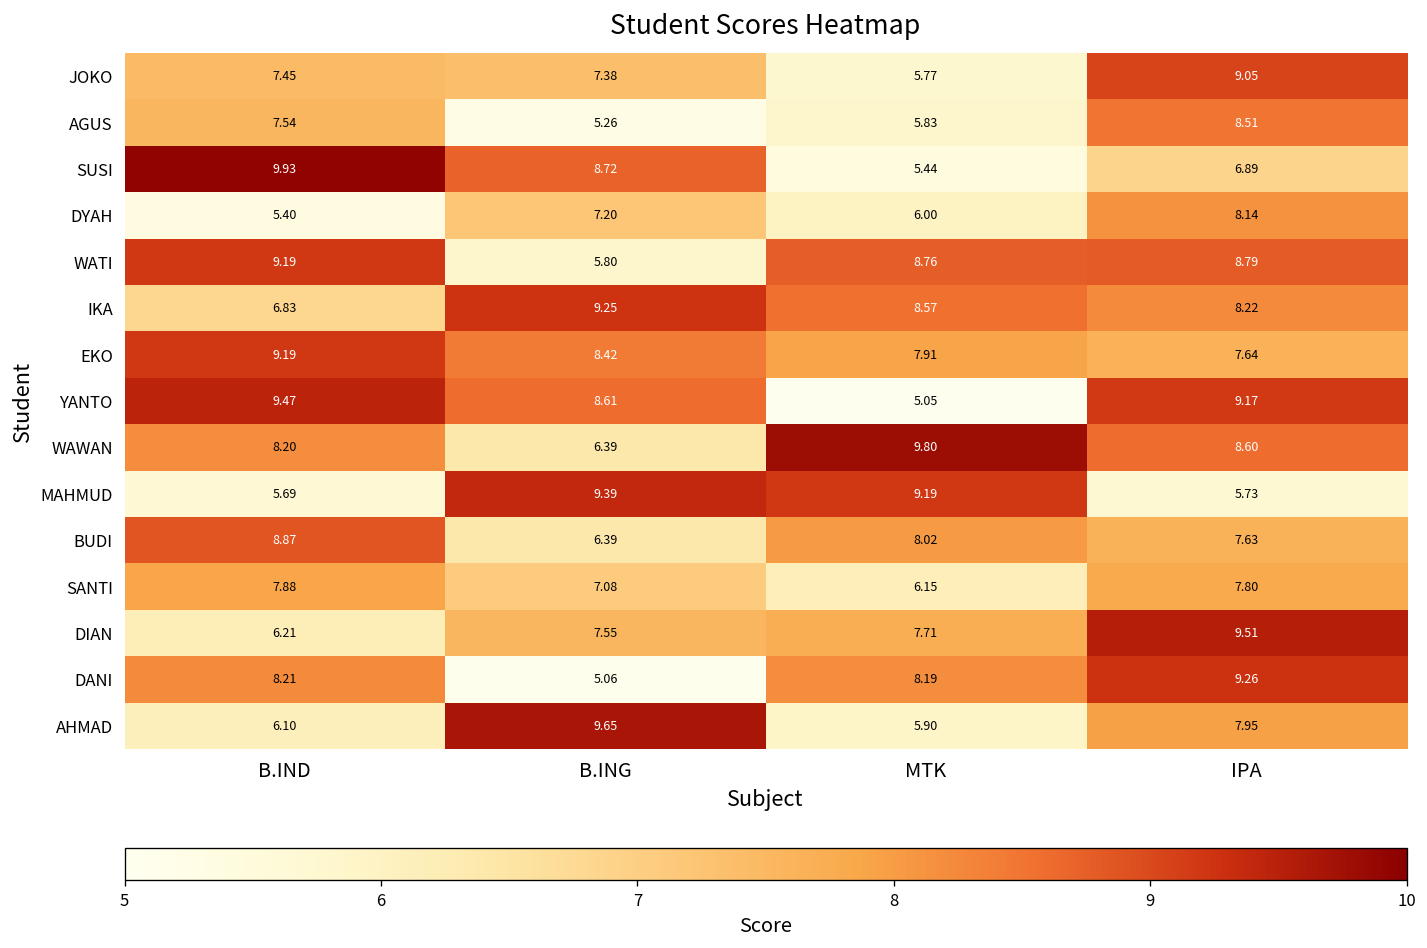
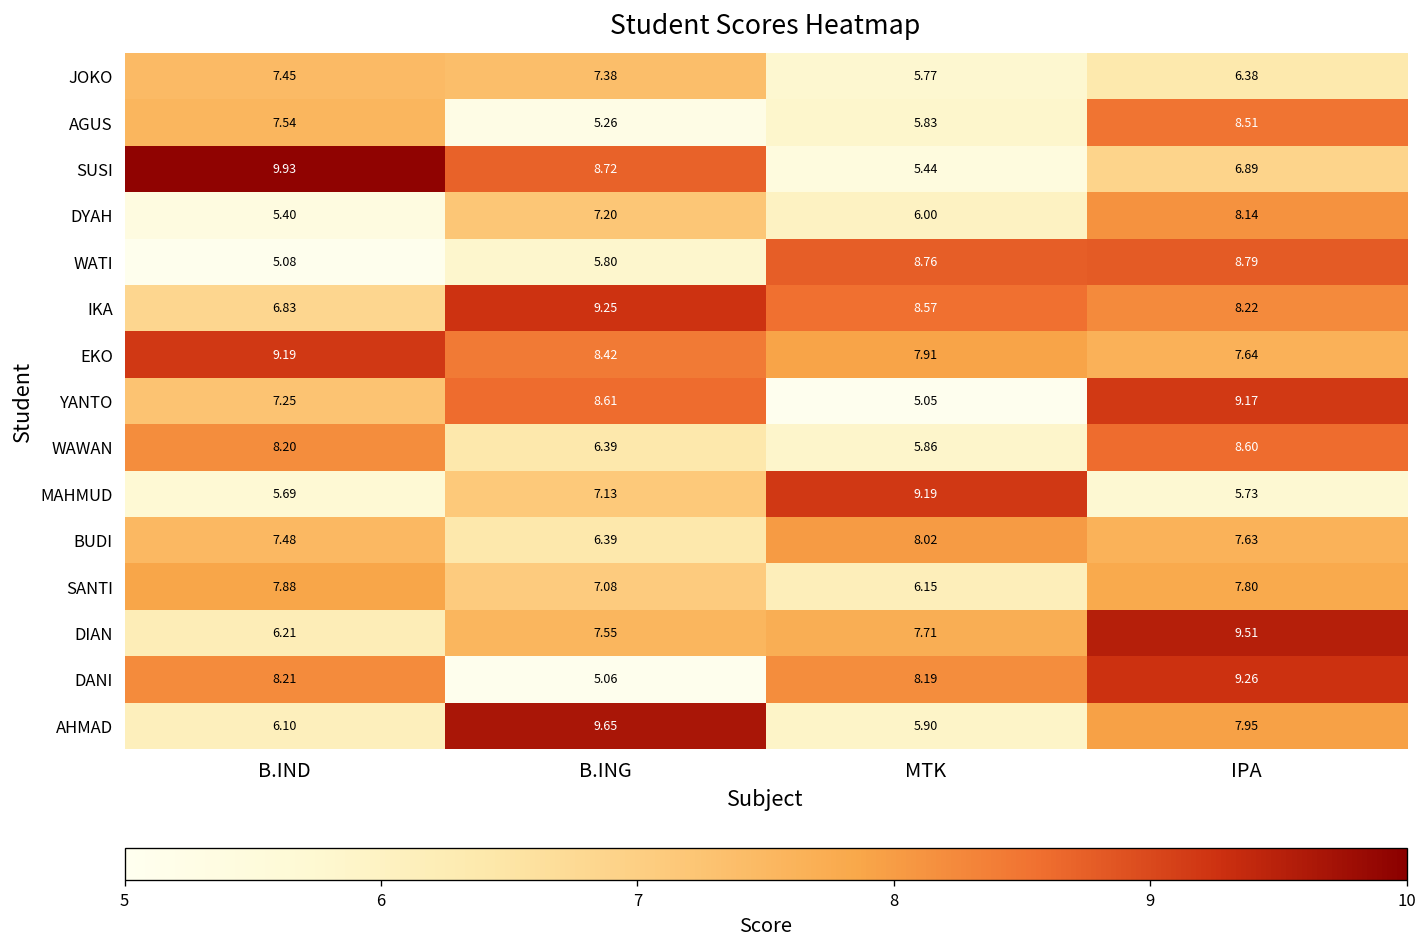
  {
    "JOKO": {
      "B.IND": 7.45,
      "B.ING": 7.38,
      "MTK": 5.77,
-     "IPA": 9.05
+     "IPA": 6.38
    },
    "AGUS": {
      "B.IND": 7.54,
      "B.ING": 5.26,
      "MTK": 5.83,
      "IPA": 8.51
    },
    "SUSI": {
      "B.IND": 9.93,
      "B.ING": 8.72,
      "MTK": 5.44,
      "IPA": 6.89
    },
    "DYAH": {
      "B.IND": 5.40,
      "B.ING": 7.20,
      "MTK": 6.00,
      "IPA": 8.14
    },
    "WATI": {
-     "B.IND": 9.19,
+     "B.IND": 5.08,
      "B.ING": 5.80,
      "MTK": 8.76,
      "IPA": 8.79
    },
    "IKA": {
      "B.IND": 6.83,
      "B.ING": 9.25,
      "MTK": 8.57,
      "IPA": 8.22
    },
    "EKO": {
      "B.IND": 9.19,
      "B.ING": 8.42,
      "MTK": 7.91,
      "IPA": 7.64
    },
    "YANTO": {
-     "B.IND": 9.47,
+     "B.IND": 7.25,
      "B.ING": 8.61,
      "MTK": 5.05,
      "IPA": 9.17
    },
    "WAWAN": {
      "B.IND": 8.20,
      "B.ING": 6.39,
-     "MTK": 9.80,
+     "MTK": 5.86,
      "IPA": 8.60
    },
    "MAHMUD": {
      "B.IND": 5.69,
-     "B.ING": 9.39,
+     "B.ING": 7.13,
      "MTK": 9.19,
      "IPA": 5.73
    },
    "BUDI": {
-     "B.IND": 8.87,
+     "B.IND": 7.48,
      "B.ING": 6.39,
      "MTK": 8.02,
      "IPA": 7.63
    },
    "SANTI": {
      "B.IND": 7.88,
      "B.ING": 7.08,
      "MTK": 6.15,
      "IPA": 7.80
    },
    "DIAN": {
      "B.IND": 6.21,
      "B.ING": 7.55,
      "MTK": 7.71,
      "IPA": 9.51
    },
    "DANI": {
      "B.IND": 8.21,
      "B.ING": 5.06,
      "MTK": 8.19,
      "IPA": 9.26
    },
    "AHMAD": {
      "B.IND": 6.10,
      "B.ING": 9.65,
      "MTK": 5.90,
      "IPA": 7.95
    }
  }
